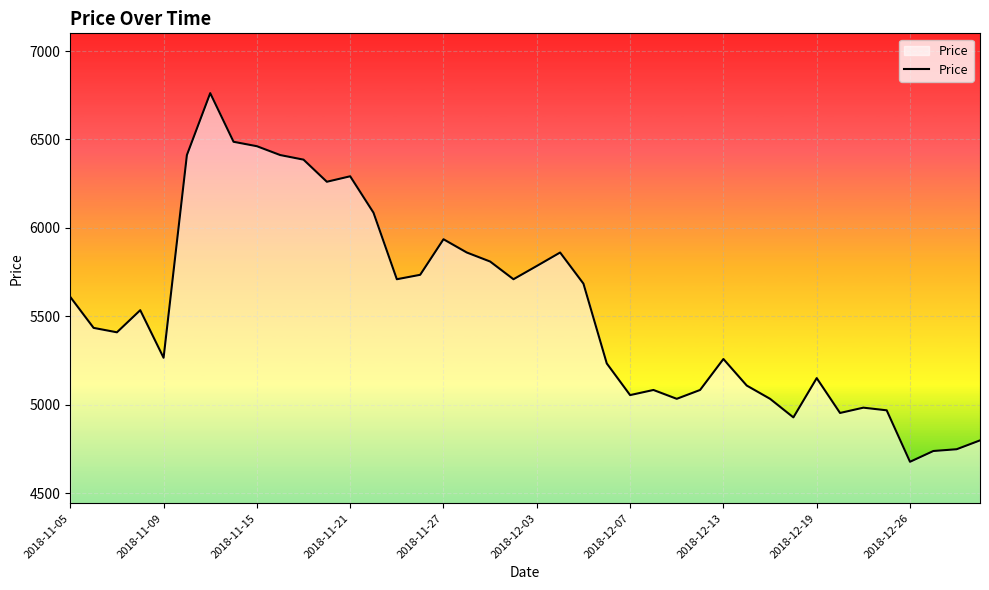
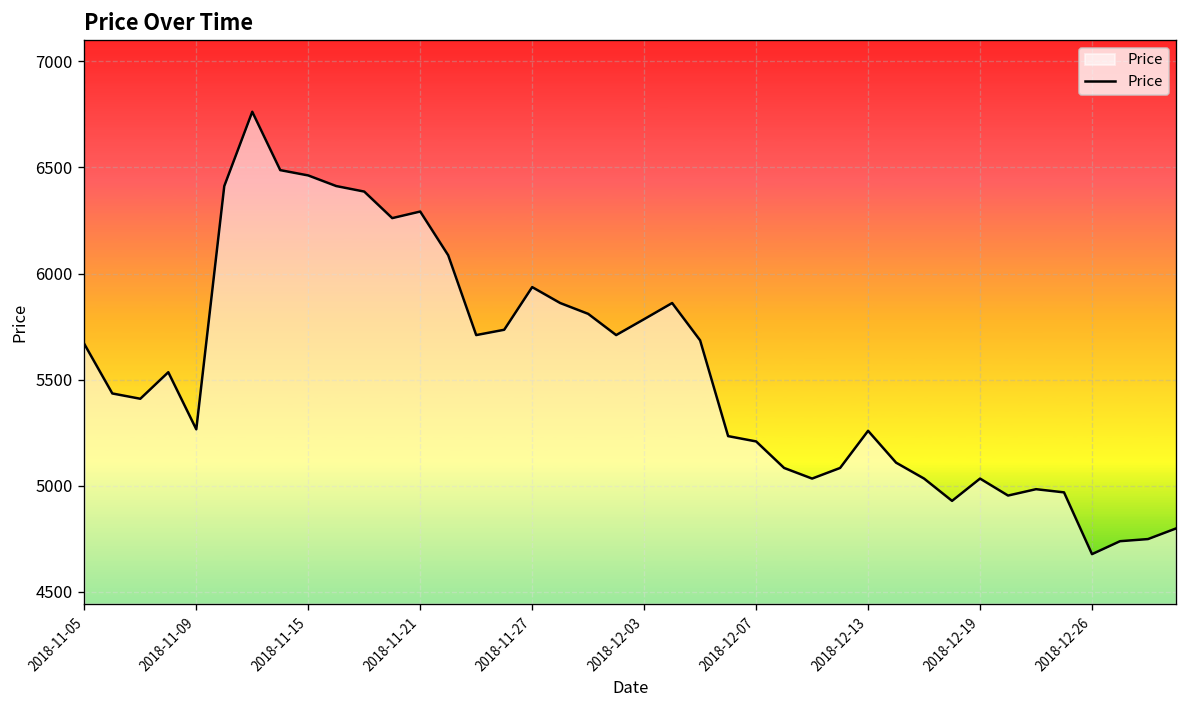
  {
-   "2018-11-05": 5610,
+   "2018-11-05": 5670,
    "2018-11-09": 5270,
    "2018-11-15": 6460,
    "2018-11-21": 6290,
    "2018-11-27": 5940,
    "2018-12-03": 5790,
-   "2018-12-07": 5060,
+   "2018-12-07": 5210,
    "2018-12-13": 5260,
-   "2018-12-19": 5150,
+   "2018-12-19": 5030,
    "2018-12-26": 4680
  }
